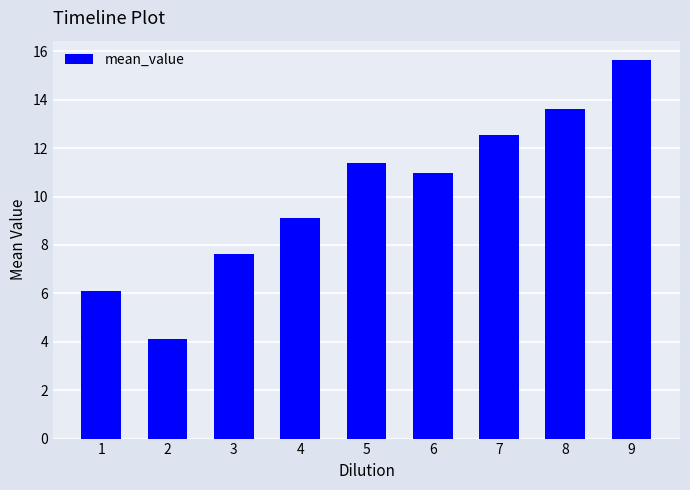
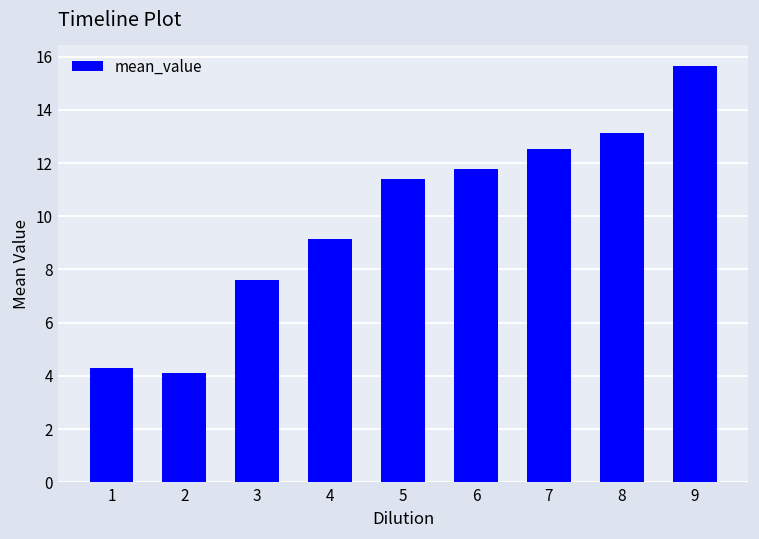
  {
-   "1": 6.1,
+   "1": 4.3,
    "2": 4.1,
    "3": 7.6,
    "4": 9.1,
    "5": 11.4,
-   "6": 11.0,
+   "6": 11.8,
    "7": 12.5,
-   "8": 13.6,
+   "8": 13.1,
    "9": 15.7
  }
